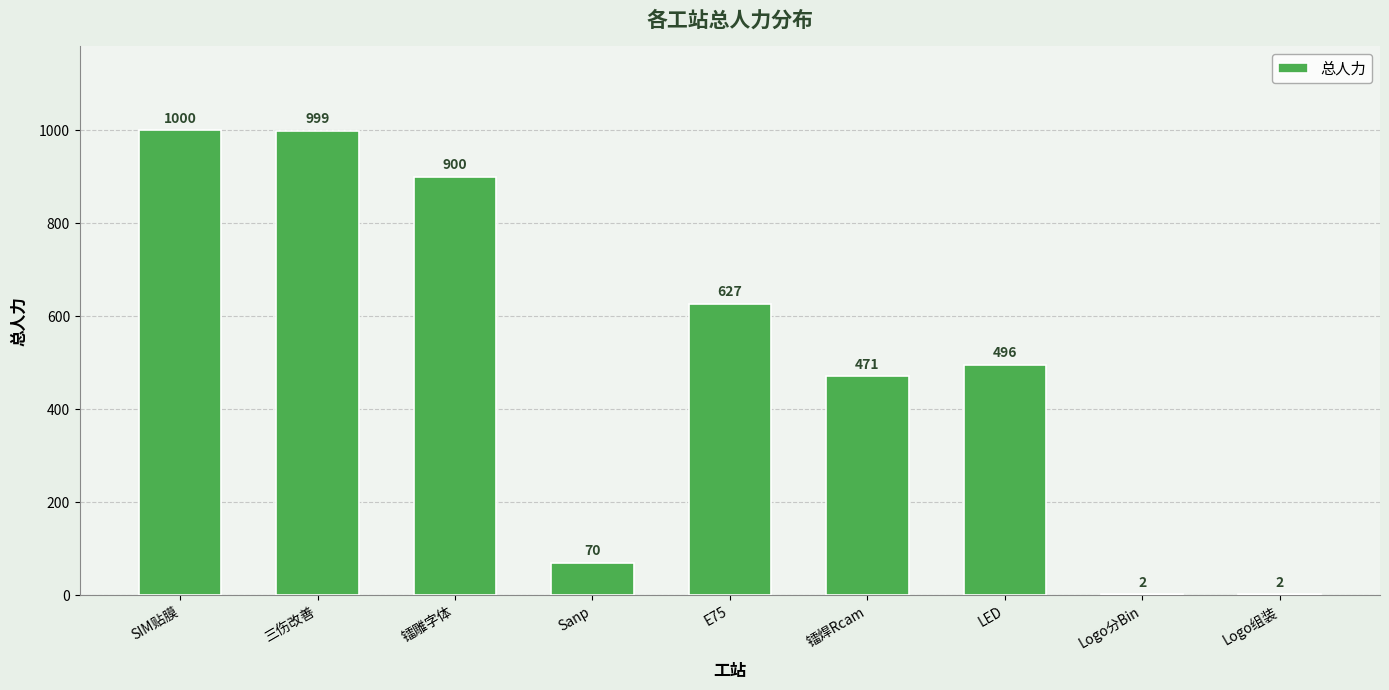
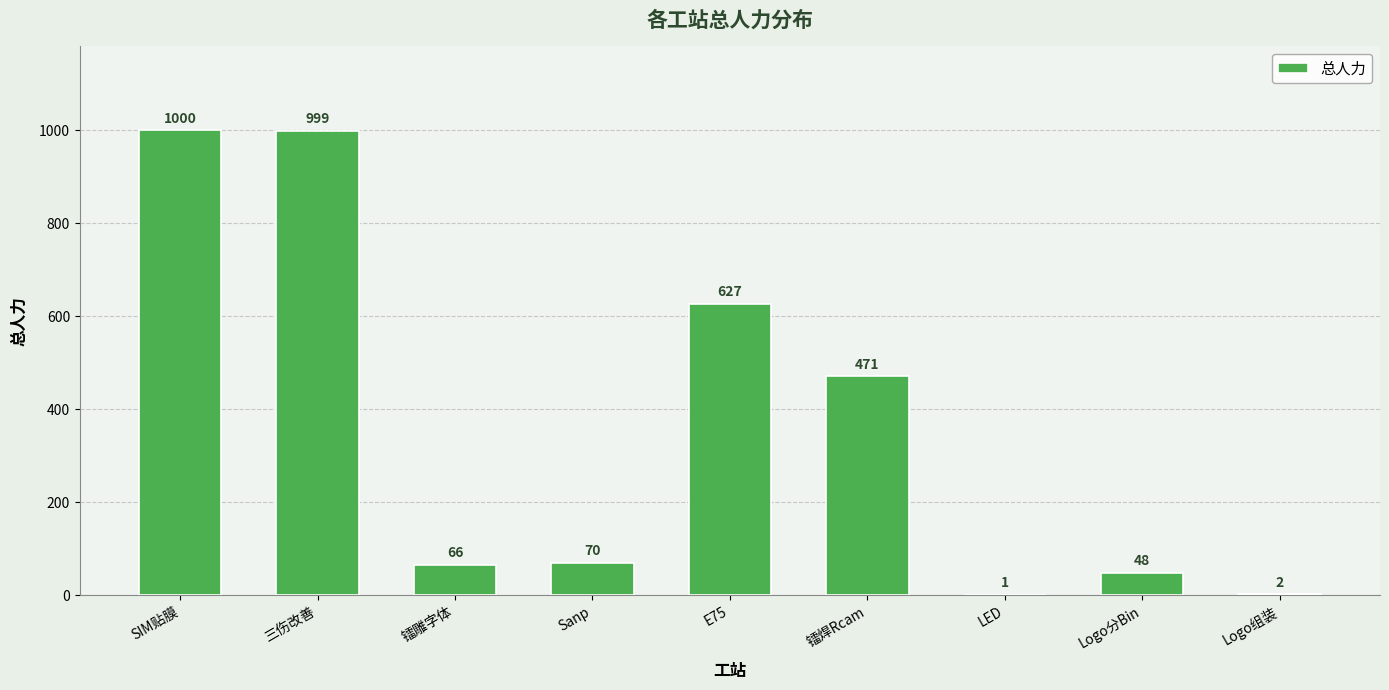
  {
    "SIM贴膜": 1000,
    "三伤改善": 999,
-   "镭雕字体": 900,
+   "镭雕字体": 66,
    "Sanp": 70,
    "E75": 627,
    "镭焊Rcam": 471,
-   "LED": 496,
-   "Logo分Bin": 2,
+   "LED": 1,
+   "Logo分Bin": 48,
    "Logo组装": 2
  }
